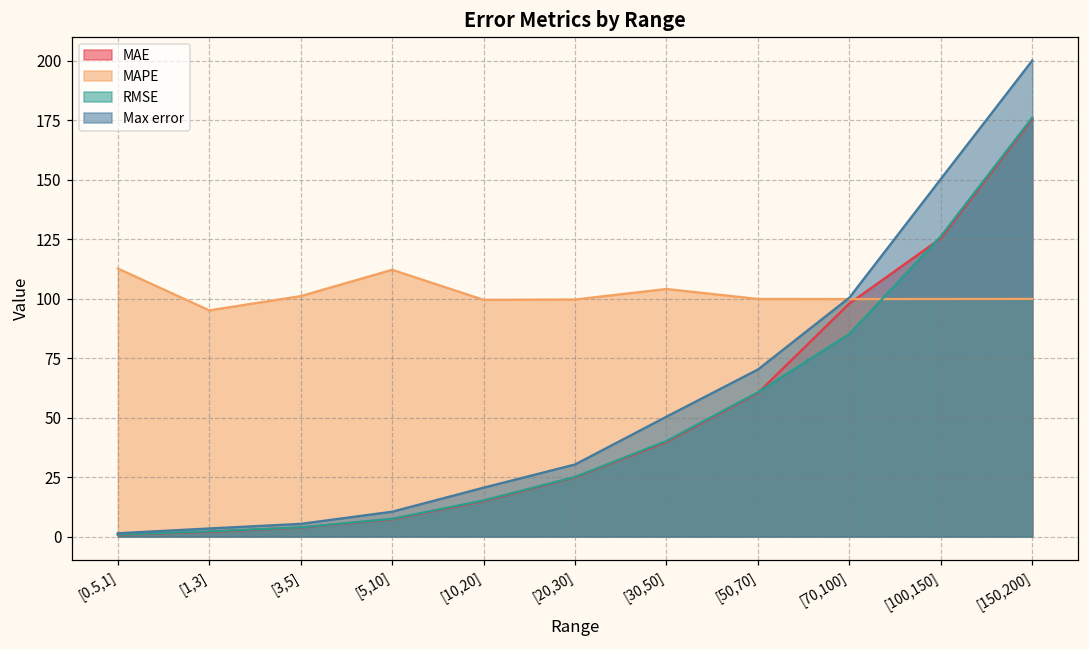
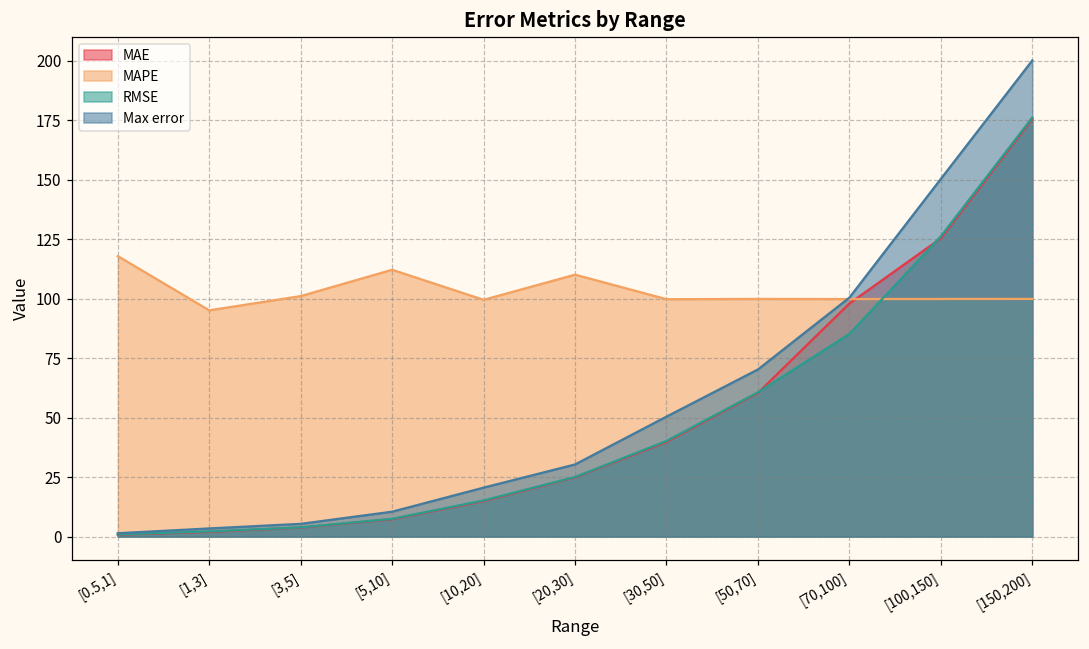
  {
    "MAE": {
      "[70,100]": 98
    },
    "MAPE": {
-     "[0.5,1]": 113,
+     "[0.5,1]": 118,
      "[1,3]": 95,
      "[3,5]": 101,
      "[5,10]": 112,
      "[10,20]": 100,
-     "[20,30]": 100,
-     "[30,50]": 104,
+     "[20,30]": 110,
+     "[30,50]": 100,
      "[50,70]": 100,
      "[100,150]": 100,
      "[150,200]": 100
    }
  }
